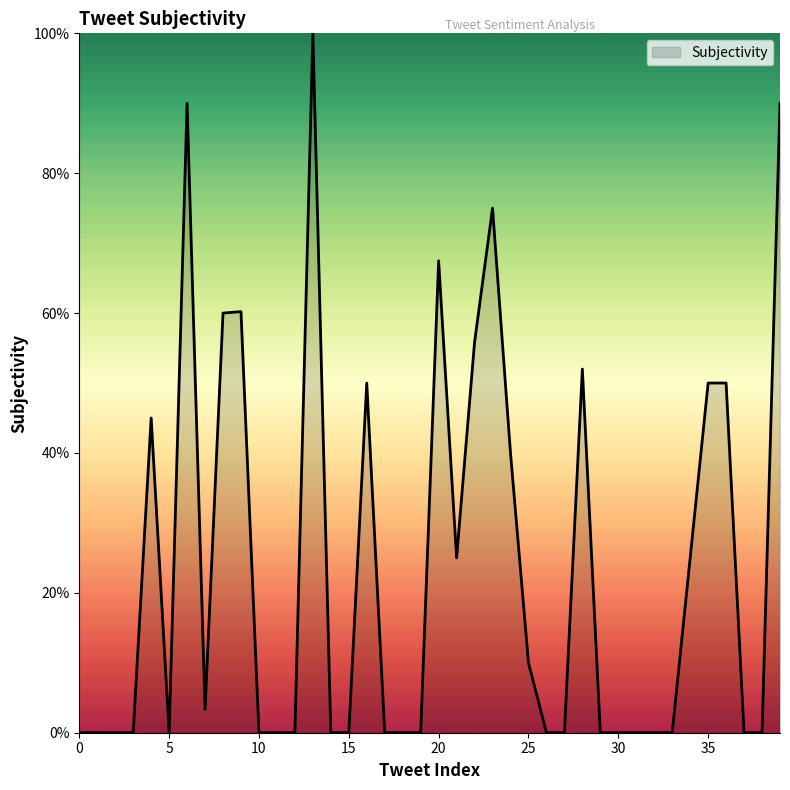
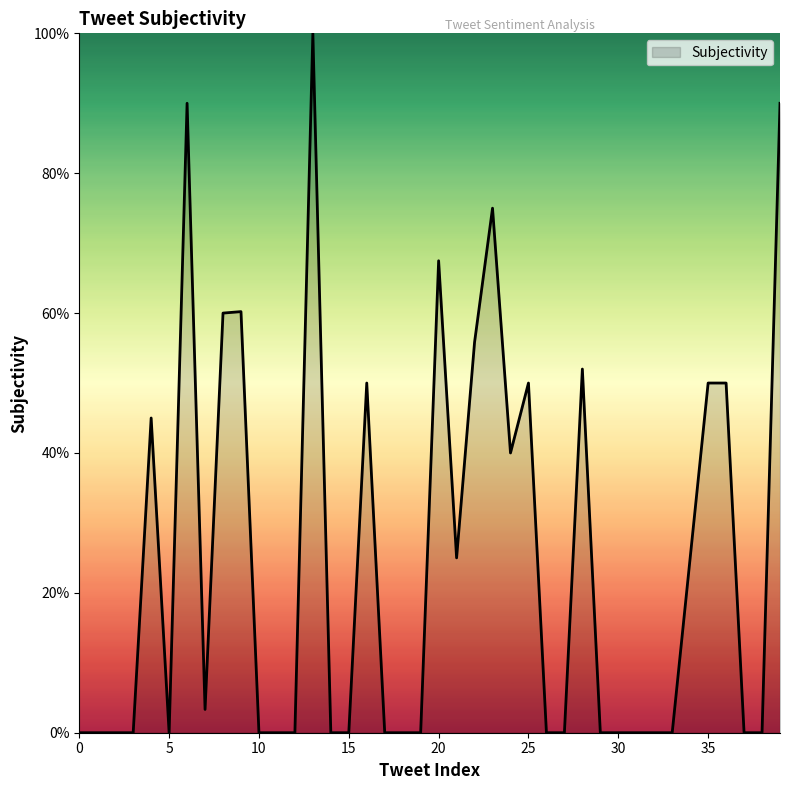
  {
    "0": "0%",
    "5": "0%",
    "10": "0%",
    "15": "0%",
    "20": "67%",
-   "25": "10%",
+   "25": "50%",
    "30": "0%",
    "35": "50%"
  }
